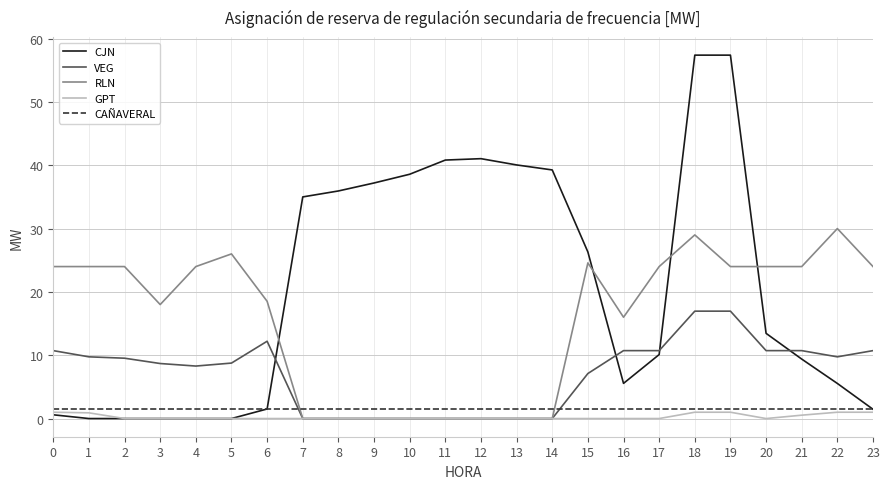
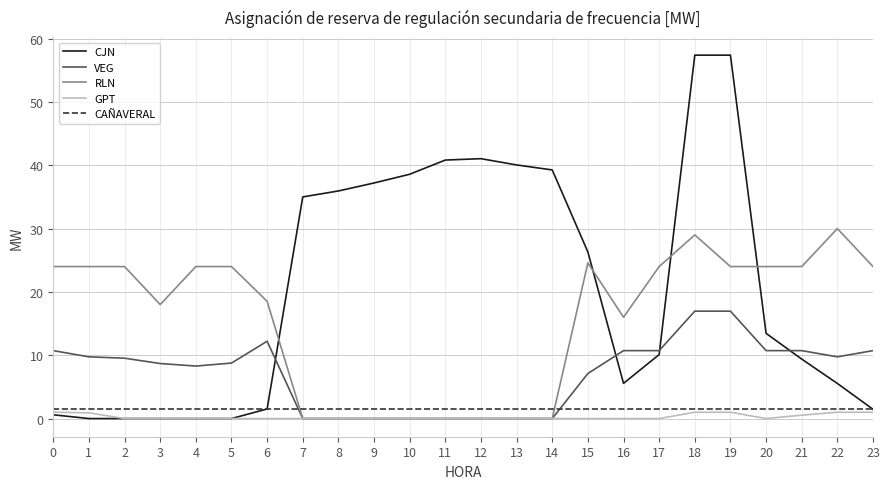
  {
    "RLN": {
      "0": 24,
      "1": 24,
      "2": 24,
      "3": 18,
      "4": 24,
-     "5": 26,
+     "5": 24,
      "6": 19,
      "15": 25,
      "16": 16,
      "17": 24,
      "18": 29,
      "19": 24,
      "20": 24,
      "21": 24,
      "22": 30,
      "23": 24
    },
    "GPT": {
      "0": 1,
      "1": 1,
      "6": 0,
      "15": 0,
      "16": 0,
      "17": 0,
      "18": 1,
      "19": 1,
      "20": 0,
      "21": 1,
      "22": 1,
      "23": 1
    }
  }
